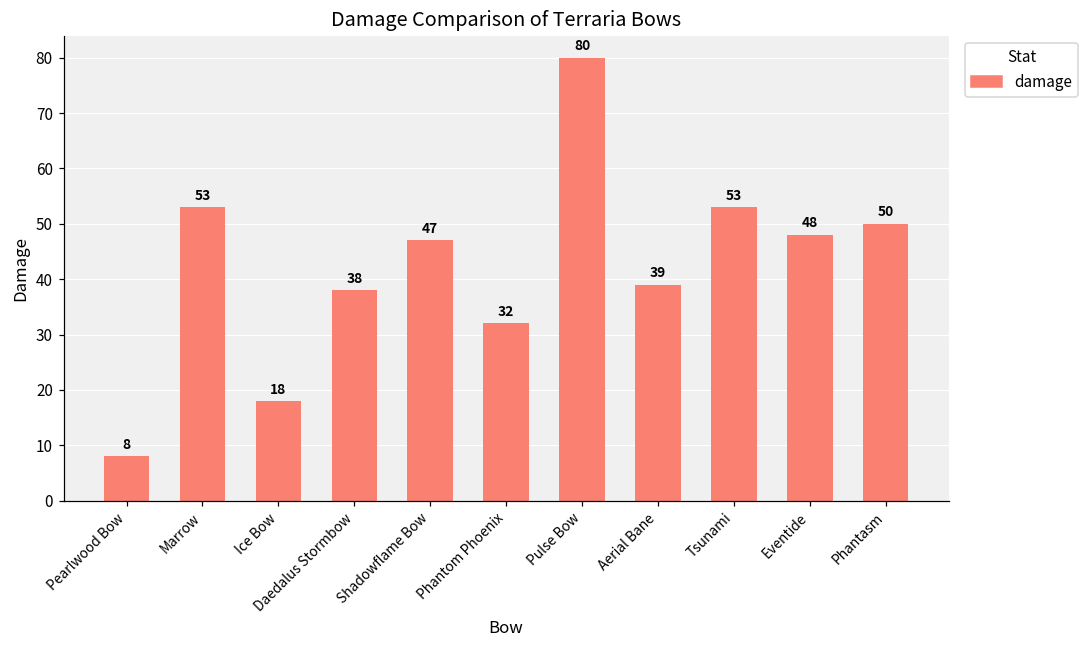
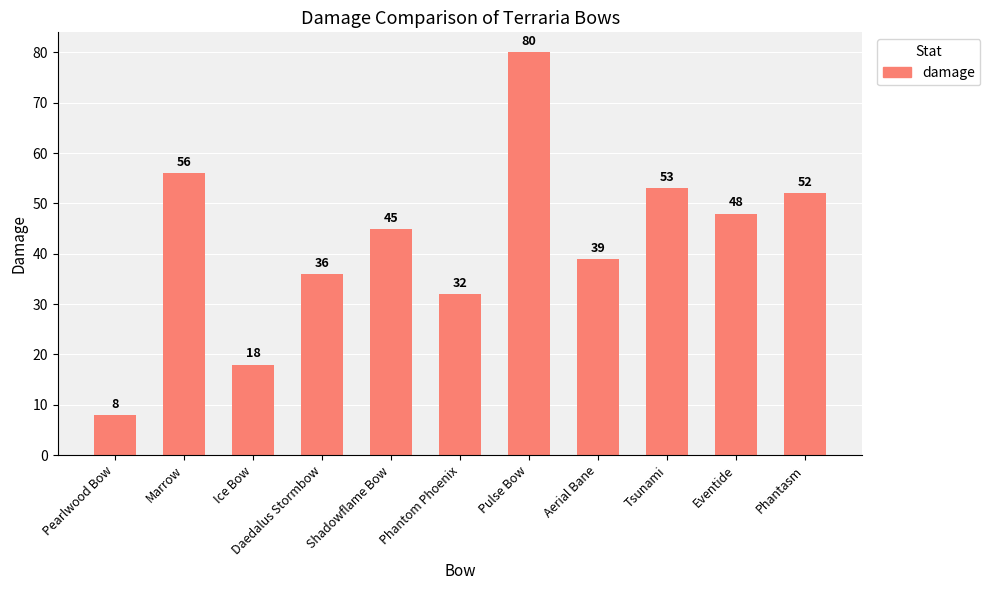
  {
    "Pearlwood Bow": 8,
-   "Marrow": 53,
+   "Marrow": 56,
    "Ice Bow": 18,
-   "Daedalus Stormbow": 38,
-   "Shadowflame Bow": 47,
+   "Daedalus Stormbow": 36,
+   "Shadowflame Bow": 45,
    "Phantom Phoenix": 32,
    "Pulse Bow": 80,
    "Aerial Bane": 39,
    "Tsunami": 53,
    "Eventide": 48,
-   "Phantasm": 50
+   "Phantasm": 52
  }
